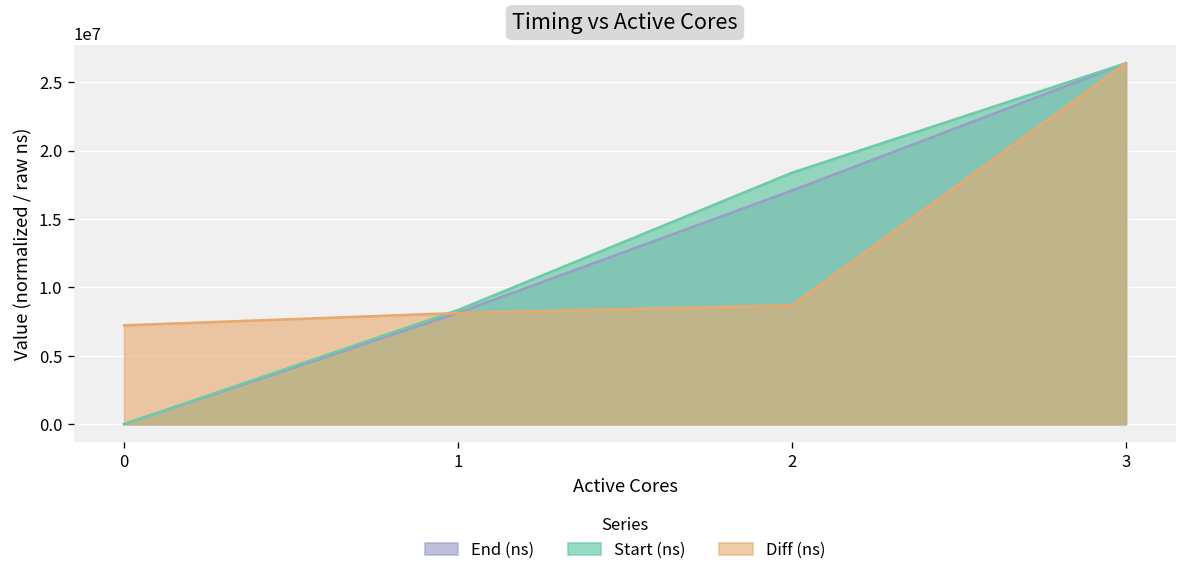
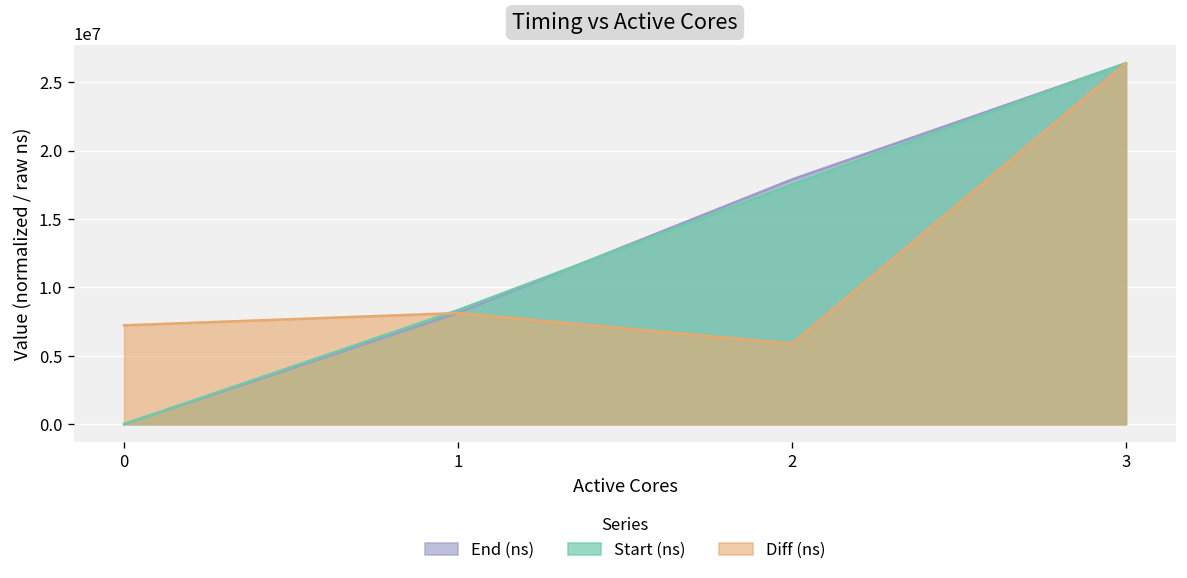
  {
    "End (ns)": {
-     "2": 17100000
+     "2": 17900000
    },
    "Start (ns)": {
-     "2": 18400000
+     "2": 17500000
    },
    "Diff (ns)": {
      "0": 7200000,
-     "2": 8700000
+     "2": 5900000
    }
  }
